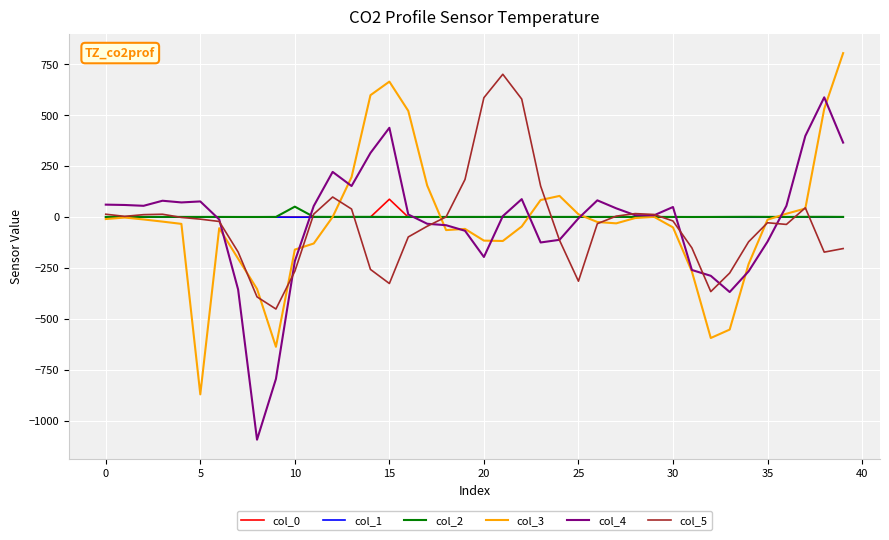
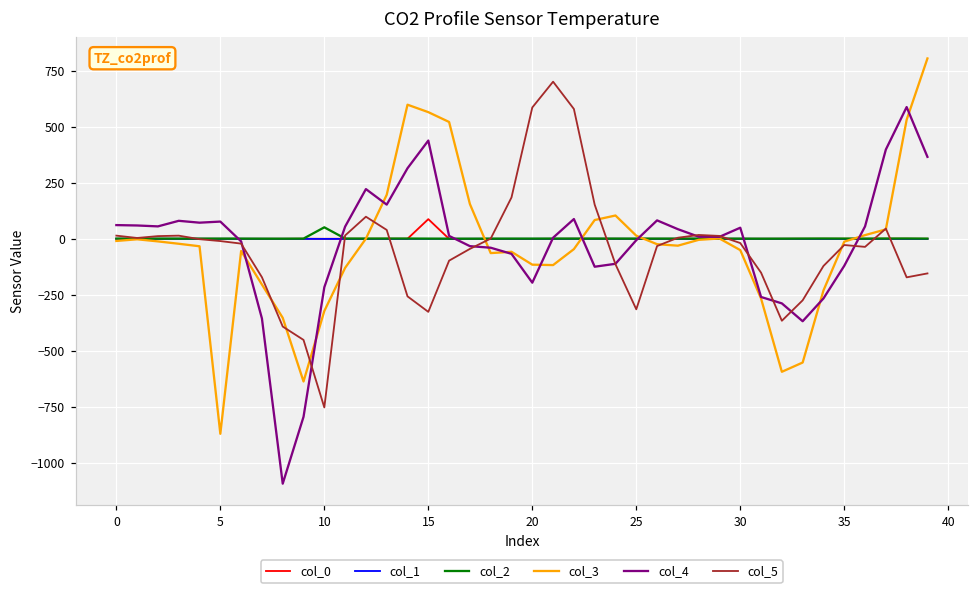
  {
    "col_0": {
      "15": 90
    },
    "col_2": {
      "10": 50
    },
    "col_3": {
      "5": -870,
-     "10": -160,
-     "15": 660,
+     "10": -320,
+     "15": 570,
      "20": -120,
      "25": 10,
      "30": -50
    },
    "col_4": {
      "0": 60,
      "5": 80,
      "10": -220,
      "15": 440,
      "20": -200,
      "30": 50,
      "35": -120
    },
    "col_5": {
      "0": 10,
-     "10": -270,
+     "10": -750,
      "15": -330,
      "20": 590,
      "25": -310,
      "30": -20,
      "35": -30
    }
  }
